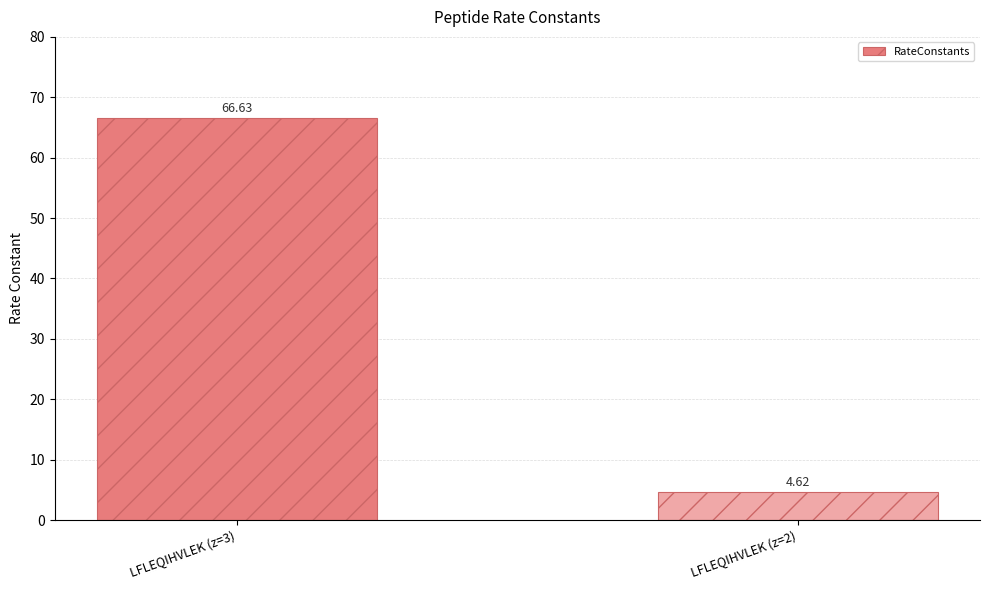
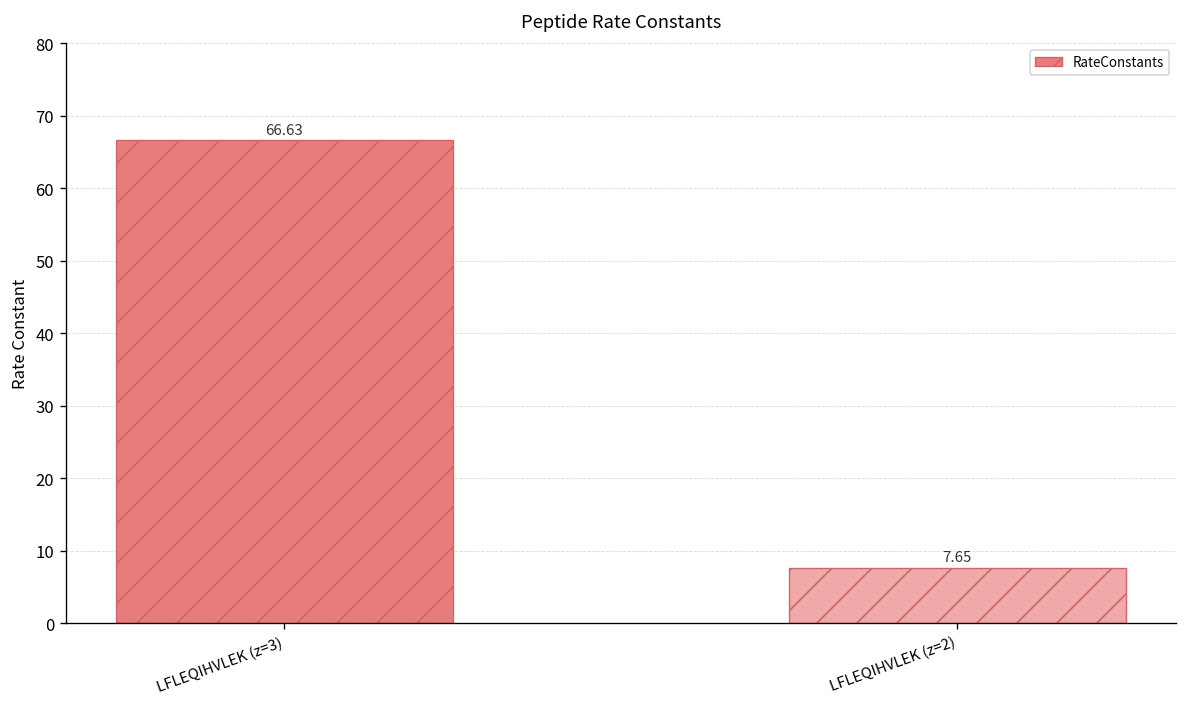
  {
    "LFLEQIHVLEK (z=3)": 66.63,
-   "LFLEQIHVLEK (z=2)": 4.62
+   "LFLEQIHVLEK (z=2)": 7.65
  }
